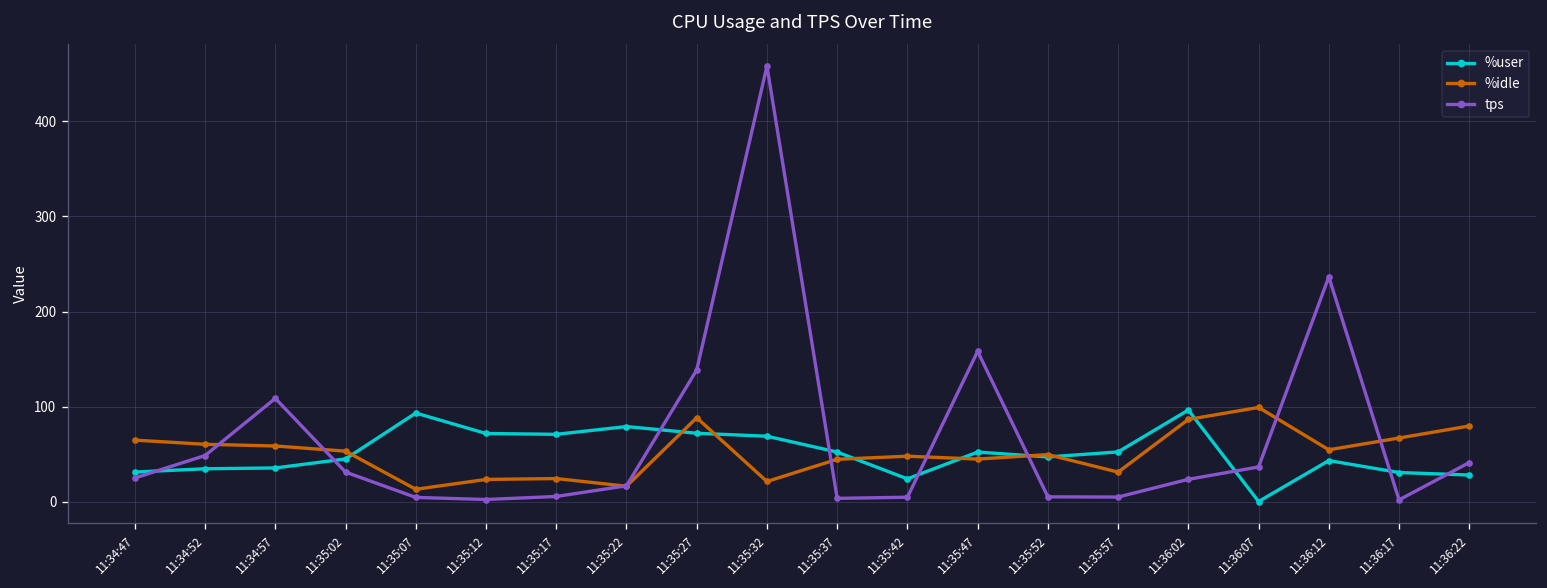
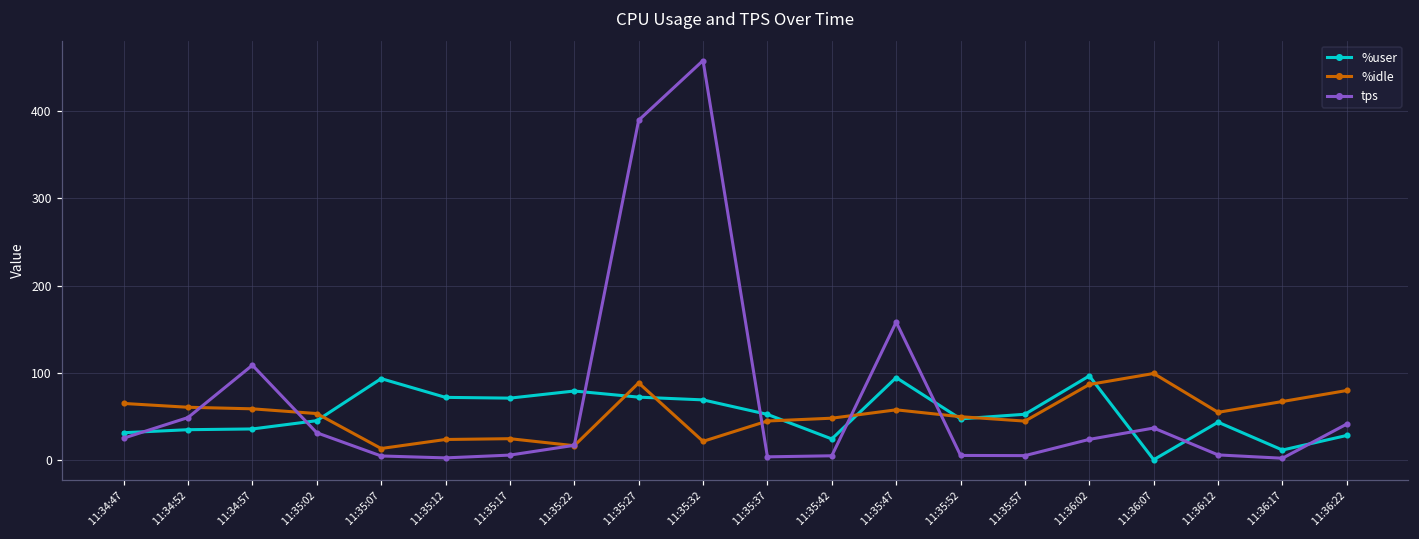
  {
    "%user": {
      "11:34:47": 30,
      "11:34:52": 30,
      "11:34:57": 40,
      "11:35:02": 50,
      "11:35:07": 90,
      "11:35:12": 70,
      "11:35:17": 70,
      "11:35:22": 80,
      "11:35:27": 70,
      "11:35:32": 70,
      "11:35:37": 50,
      "11:35:42": 20,
-     "11:35:47": 50,
+     "11:35:47": 90,
      "11:35:57": 50,
      "11:36:02": 100,
      "11:36:07": 0,
      "11:36:12": 40,
-     "11:36:17": 30,
+     "11:36:17": 10,
      "11:36:22": 30
    },
    "%idle": {
      "11:34:47": 60,
      "11:34:52": 60,
      "11:34:57": 60,
      "11:35:02": 50,
      "11:35:07": 10,
      "11:35:12": 20,
      "11:35:17": 20,
      "11:35:27": 90,
      "11:35:32": 20,
      "11:35:37": 40,
      "11:35:42": 50,
-     "11:35:47": 50,
-     "11:35:57": 30,
+     "11:35:47": 60,
+     "11:35:57": 40,
      "11:36:02": 90,
      "11:36:07": 100,
      "11:36:12": 50,
      "11:36:17": 70,
      "11:36:22": 80
    },
    "tps": {
      "11:34:47": 30,
      "11:34:52": 50,
      "11:34:57": 110,
      "11:35:02": 30,
      "11:35:07": 0,
      "11:35:12": 0,
      "11:35:17": 10,
-     "11:35:27": 140,
+     "11:35:27": 390,
      "11:35:32": 460,
      "11:35:37": 0,
      "11:35:42": 10,
      "11:35:47": 160,
      "11:35:52": 10,
      "11:35:57": 10,
      "11:36:02": 20,
      "11:36:07": 40,
-     "11:36:12": 240,
+     "11:36:12": 10,
      "11:36:17": 0,
      "11:36:22": 40
    }
  }
